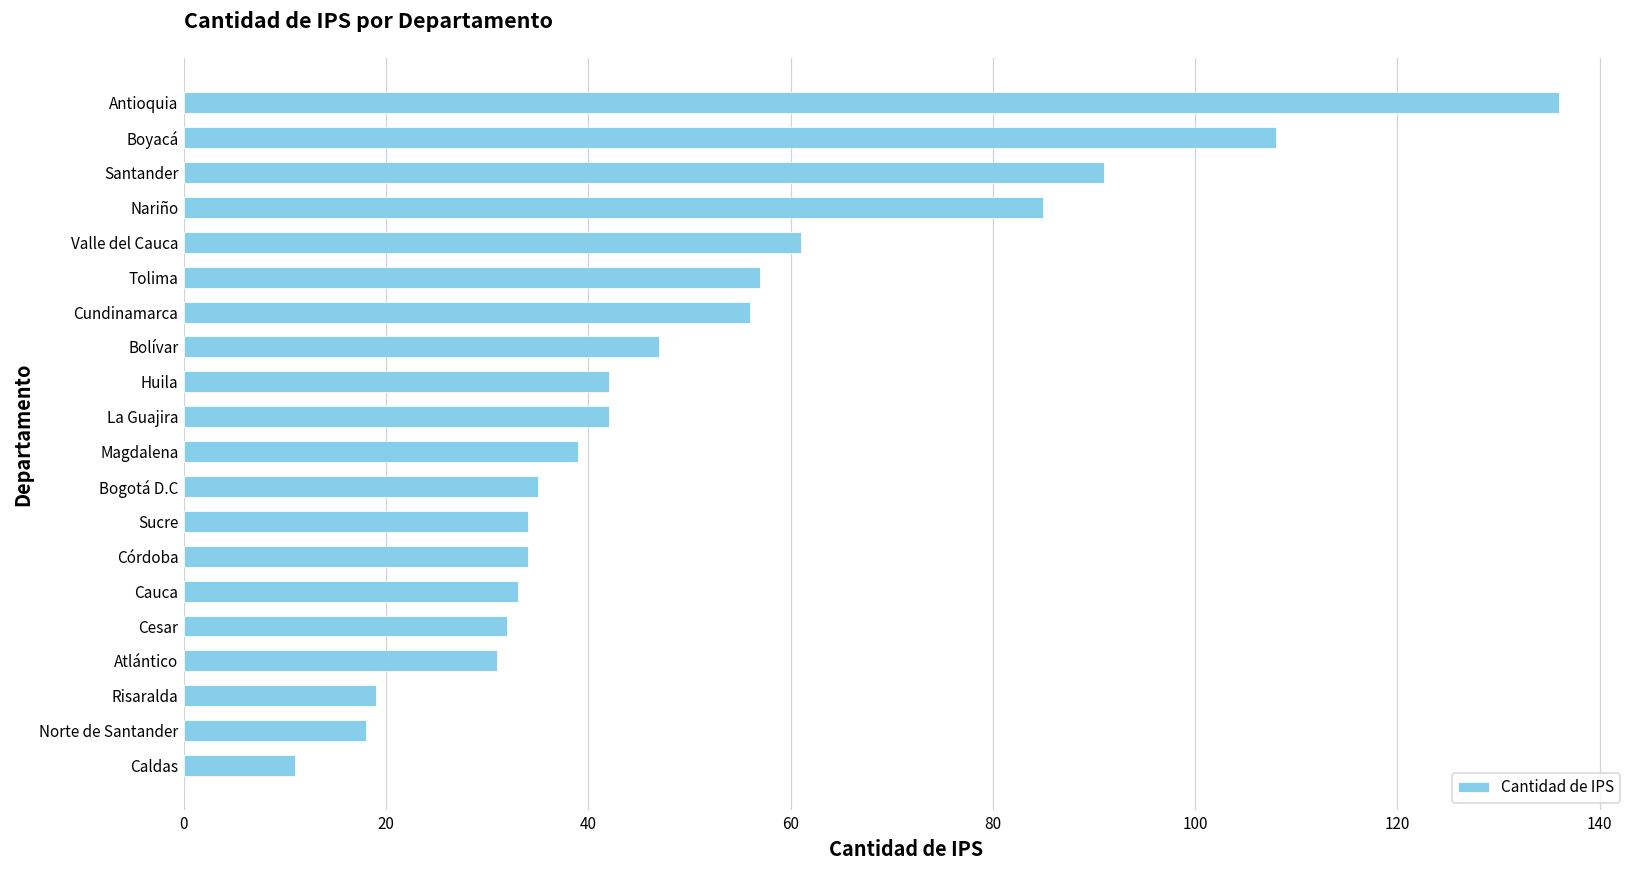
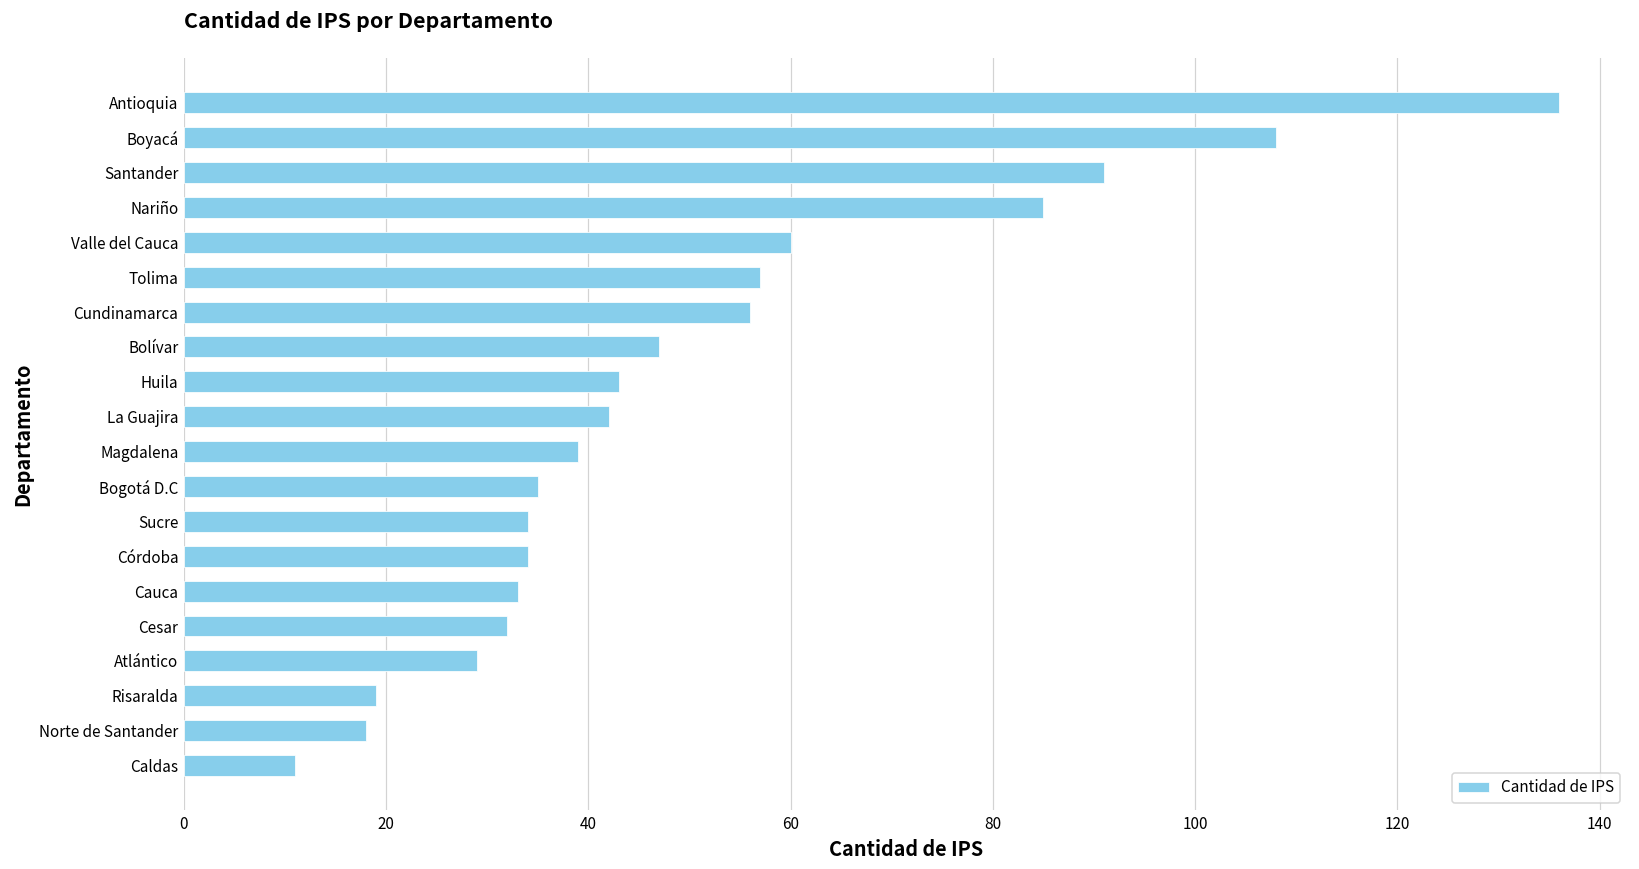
  {
    "Antioquia": 136,
    "Boyacá": 108,
    "Santander": 91,
    "Nariño": 85,
-   "Valle del Cauca": 61,
+   "Valle del Cauca": 60,
    "Tolima": 57,
    "Cundinamarca": 56,
    "Bolívar": 47,
-   "Huila": 42,
+   "Huila": 43,
    "La Guajira": 42,
    "Magdalena": 39,
    "Bogotá D.C": 35,
    "Sucre": 34,
    "Córdoba": 34,
    "Cauca": 33,
    "Cesar": 32,
-   "Atlántico": 31,
+   "Atlántico": 29,
    "Risaralda": 19,
    "Norte de Santander": 18,
    "Caldas": 11
  }
